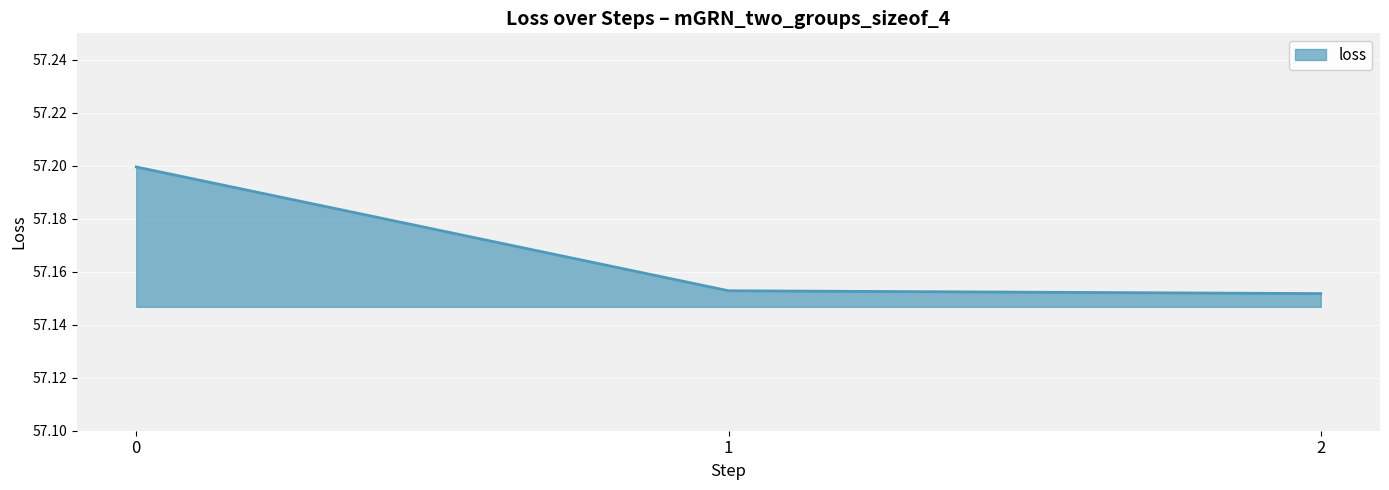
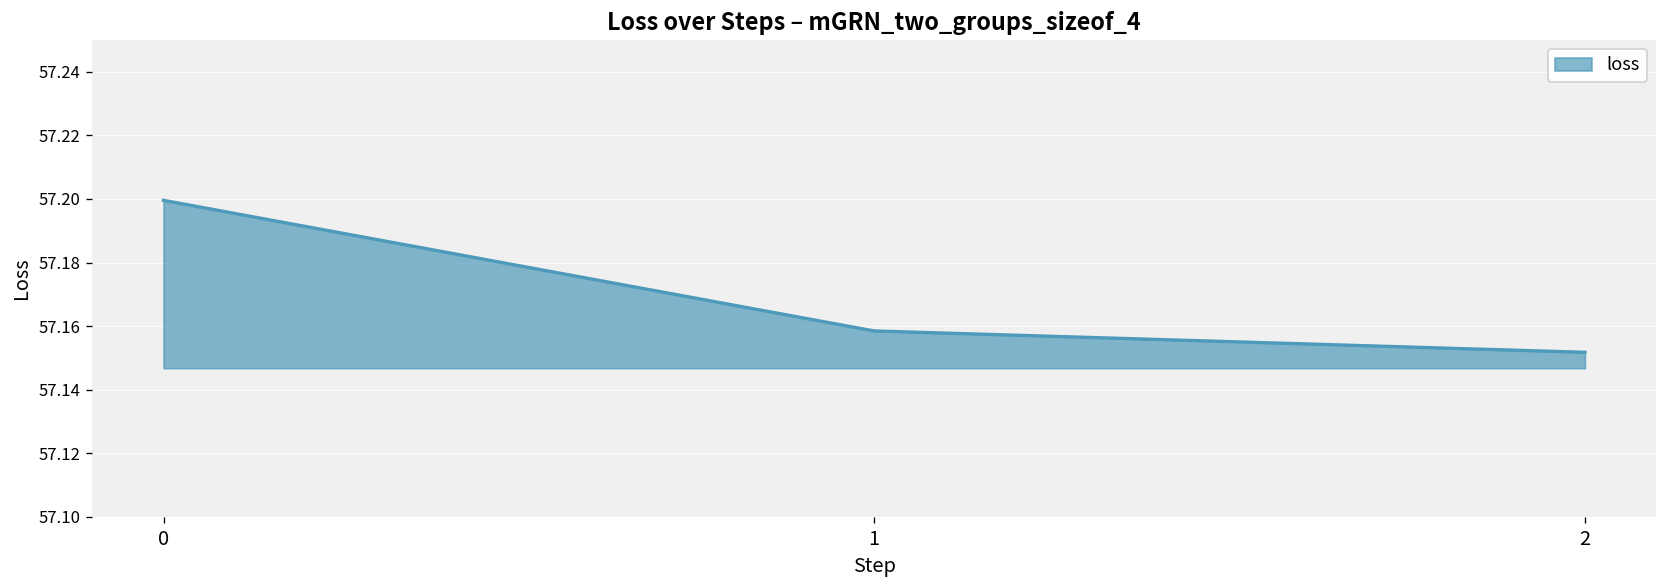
  {
    "0": 57.200,
-   "1": 57.153,
+   "1": 57.158,
    "2": 57.152
  }
